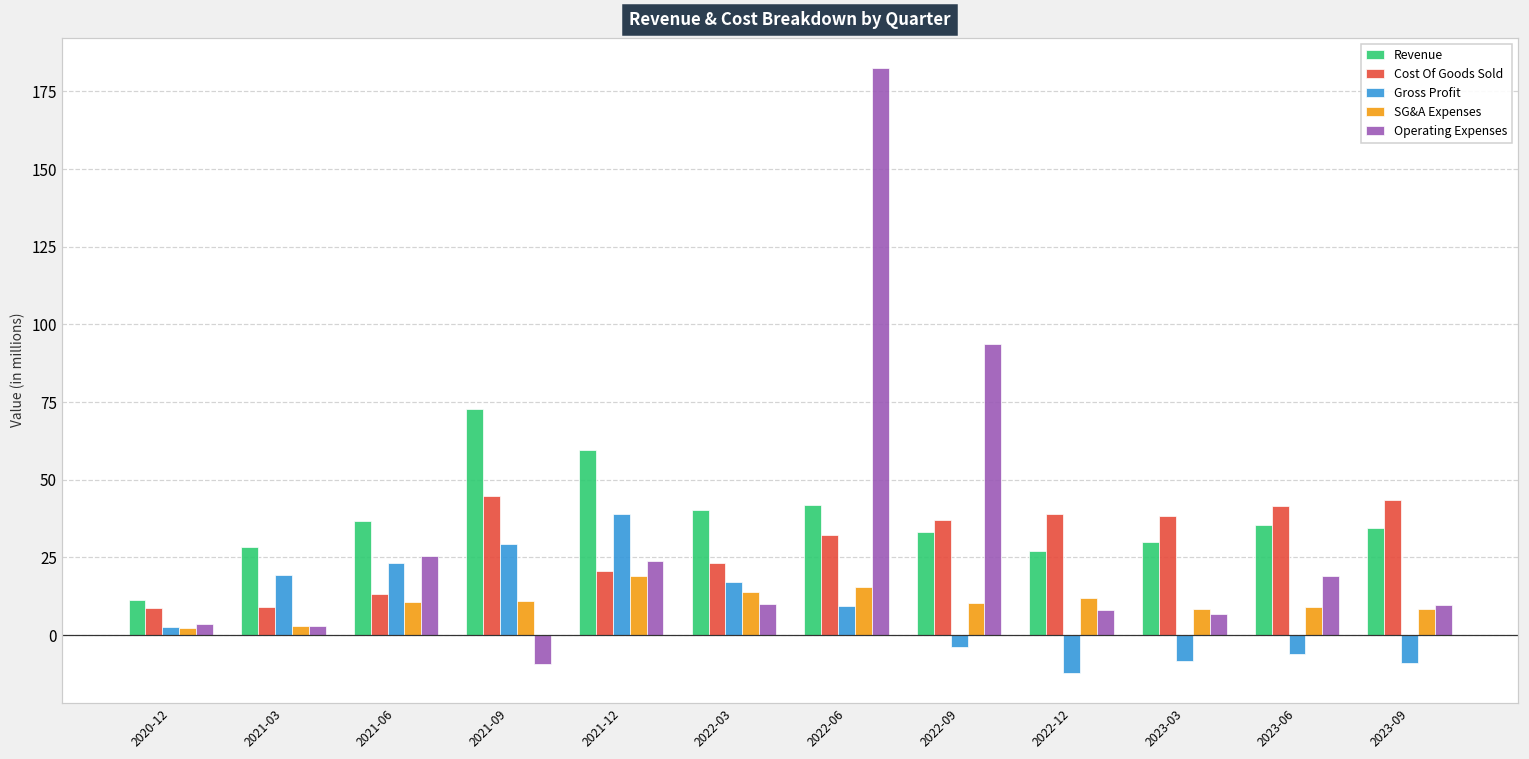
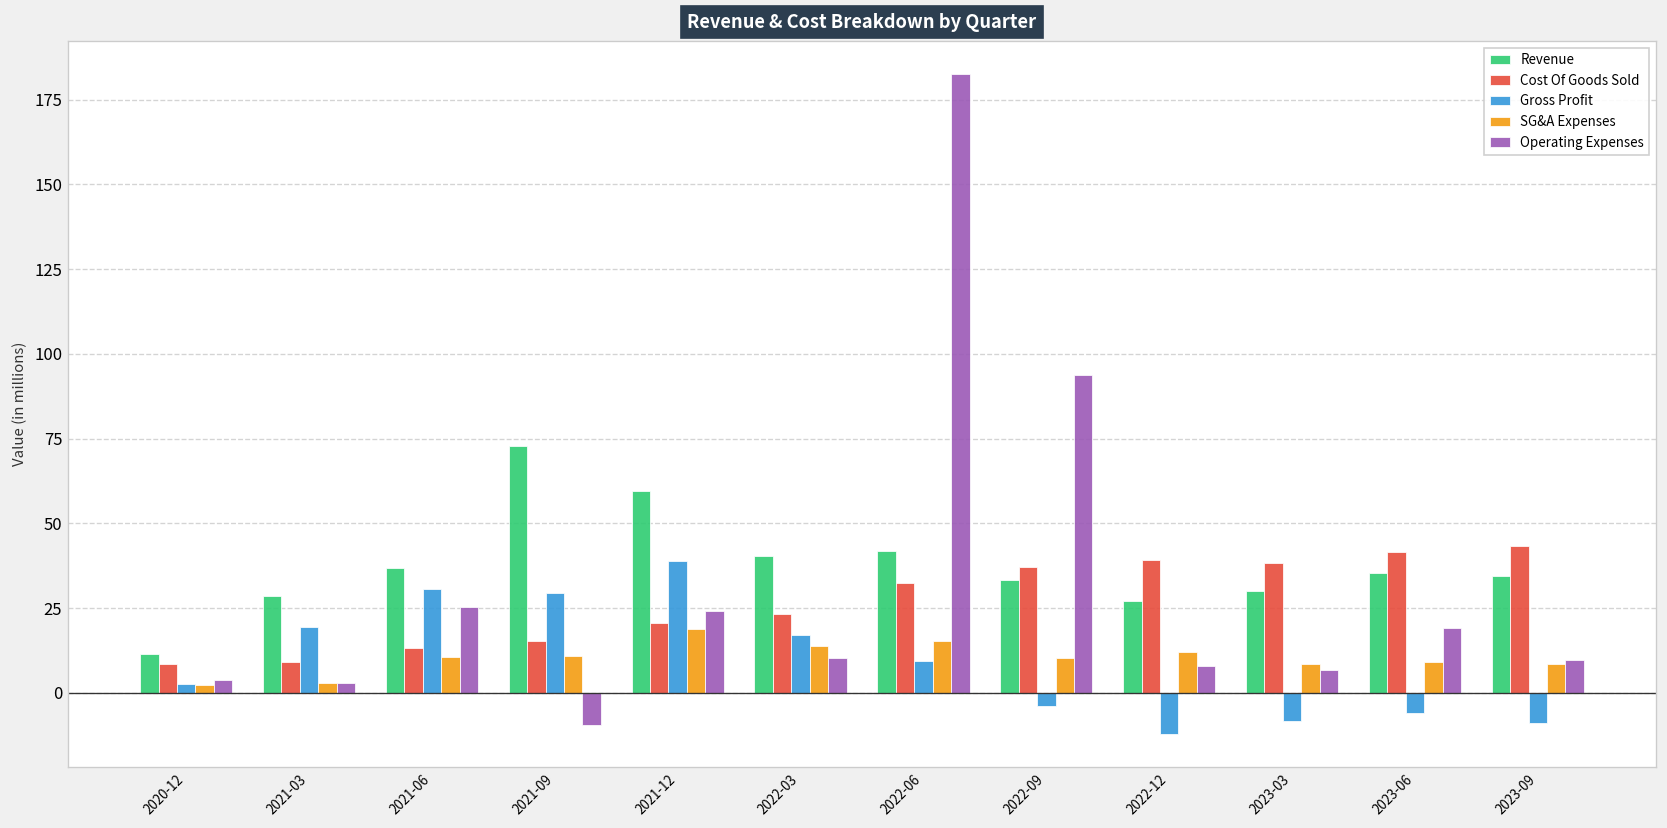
  {
    "Revenue": {
      "2020-12": 11,
      "2021-03": 28,
      "2021-06": 37,
      "2021-09": 73,
      "2021-12": 60,
      "2022-03": 40,
      "2022-06": 42,
      "2022-09": 33,
      "2022-12": 27,
      "2023-03": 30,
      "2023-06": 35,
      "2023-09": 35
    },
    "Cost Of Goods Sold": {
      "2020-12": 9,
      "2021-03": 9,
      "2021-06": 13,
-     "2021-09": 45,
+     "2021-09": 15,
      "2021-12": 21,
      "2022-03": 23,
      "2022-06": 32,
      "2022-09": 37,
      "2022-12": 39,
      "2023-03": 38,
      "2023-06": 42,
      "2023-09": 43
    },
    "Gross Profit": {
      "2020-12": 3,
      "2021-03": 19,
-     "2021-06": 23,
+     "2021-06": 31,
      "2021-09": 29,
      "2021-12": 39,
      "2022-03": 17,
      "2022-06": 10,
      "2022-09": -4,
      "2022-12": -12,
      "2023-03": -8,
      "2023-06": -6,
      "2023-09": -9
    },
    "SG&A Expenses": {
      "2020-12": 2,
      "2021-03": 3,
      "2021-06": 11,
      "2021-09": 11,
      "2021-12": 19,
      "2022-03": 14,
      "2022-06": 15,
      "2022-09": 10,
      "2022-12": 12,
      "2023-03": 8,
      "2023-06": 9,
      "2023-09": 8
    },
    "Operating Expenses": {
      "2020-12": 4,
      "2021-03": 3,
      "2021-06": 25,
      "2021-09": -9,
      "2021-12": 24,
      "2022-03": 10,
      "2022-06": 183,
      "2022-09": 94,
      "2022-12": 8,
      "2023-03": 7,
      "2023-06": 19,
      "2023-09": 10
    }
  }
